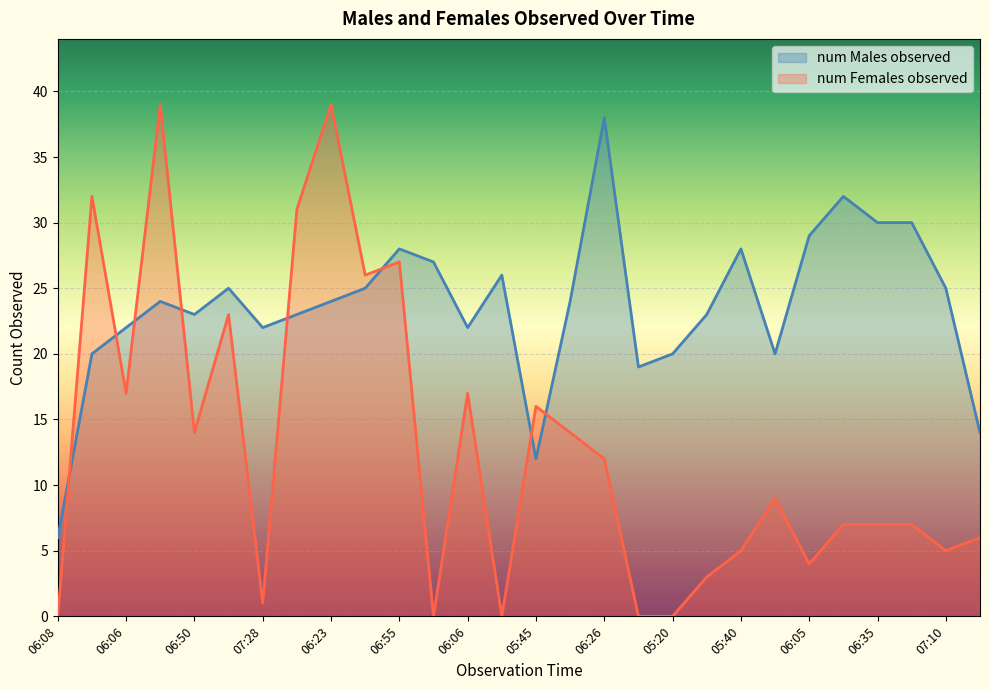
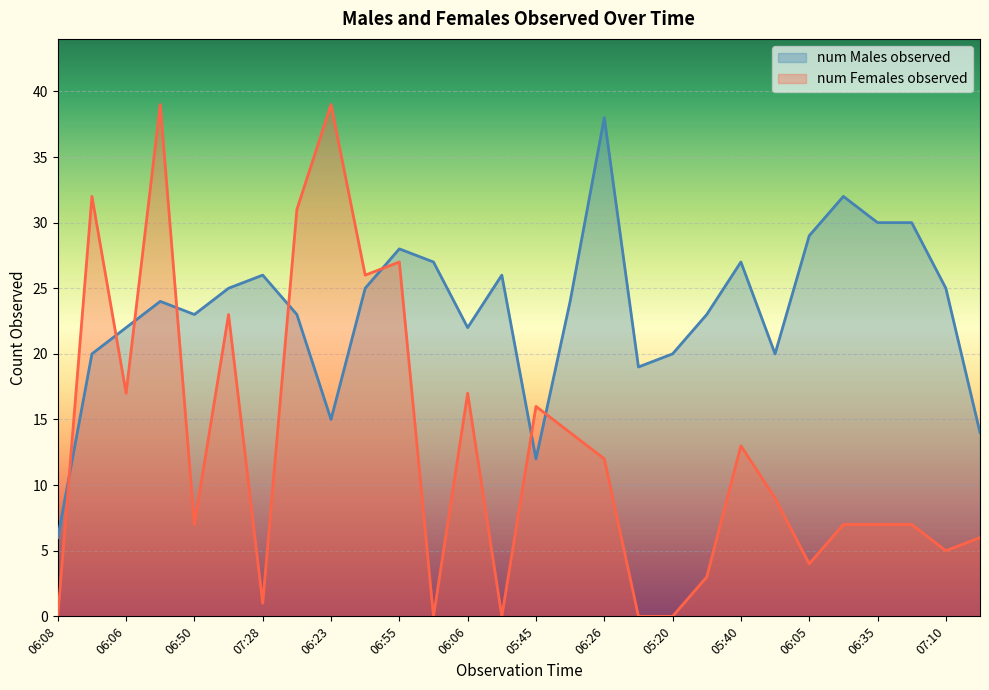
  {
    "num Males observed": {
      "06:08": 6,
      "06:50": 23,
-     "07:28": 22,
-     "06:23": 24,
+     "07:28": 26,
+     "06:23": 15,
      "06:55": 28,
      "06:26": 38,
      "05:20": 20,
-     "05:40": 28,
+     "05:40": 27,
      "06:35": 30
    },
    "num Females observed": {
      "06:08": 0,
-     "06:50": 14,
+     "06:50": 7,
      "07:28": 1,
      "06:23": 39,
      "06:55": 27,
      "06:26": 12,
      "05:20": 0,
-     "05:40": 5,
+     "05:40": 13,
      "06:35": 7
    }
  }
